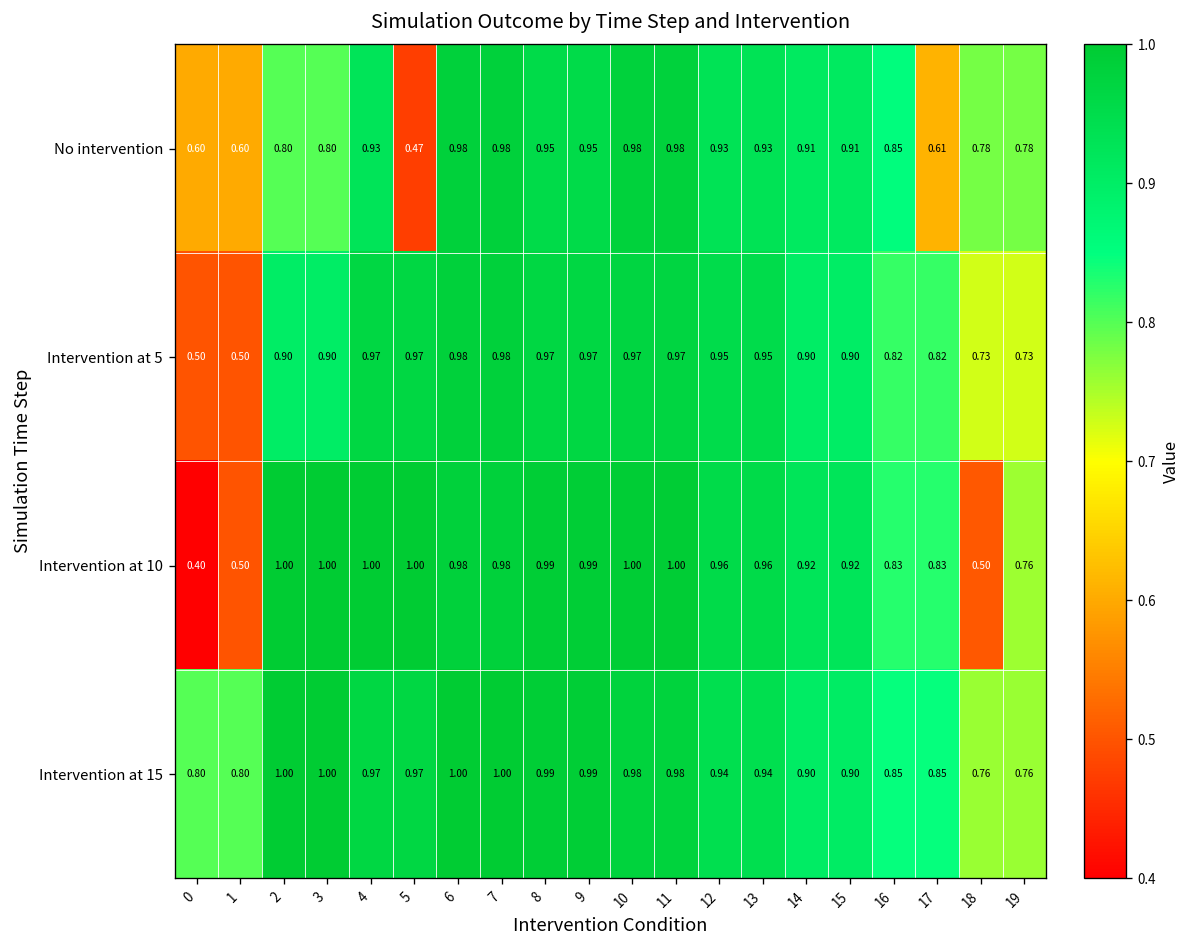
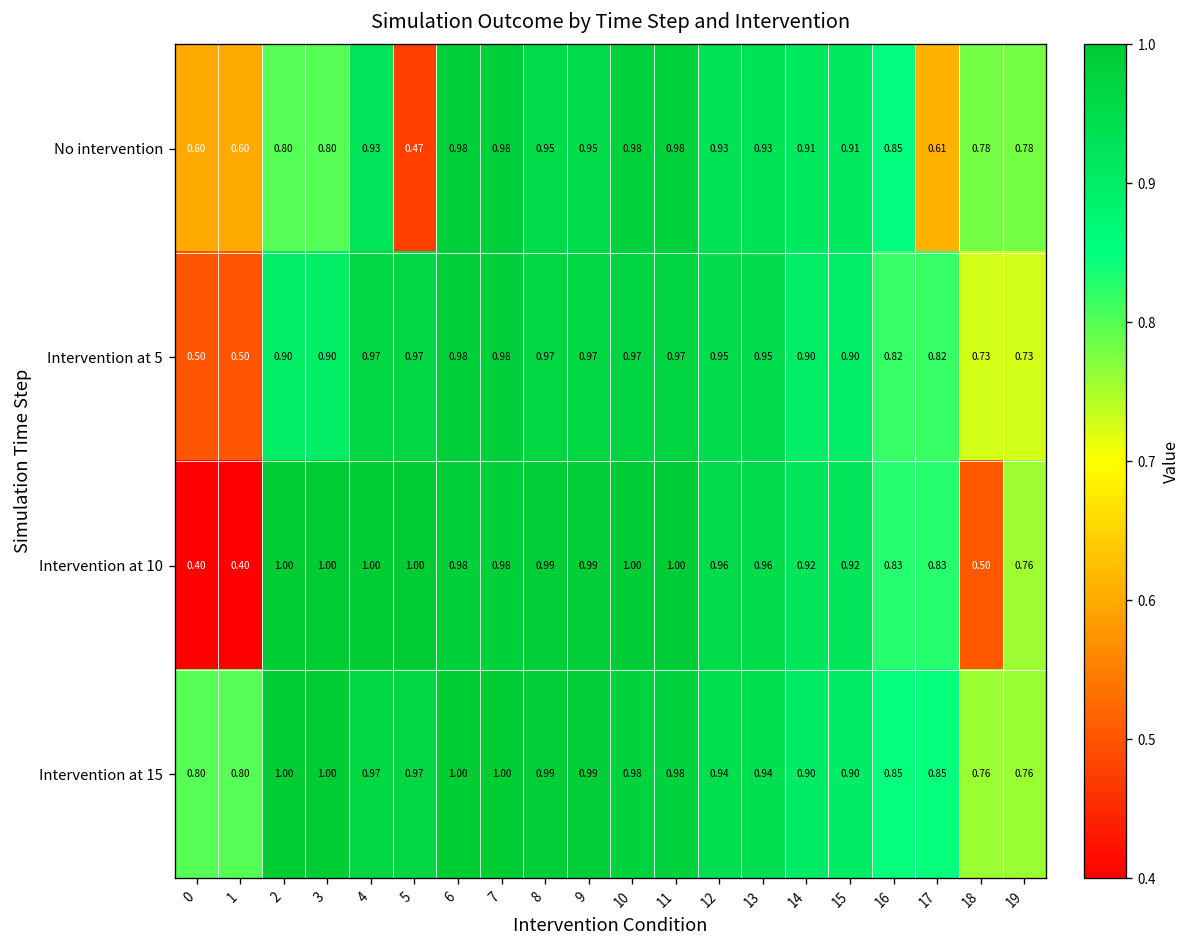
  {
    "No intervention": {
      "0": 0.60,
      "1": 0.60,
      "2": 0.80,
      "3": 0.80,
      "4": 0.93,
      "5": 0.47,
      "6": 0.98,
      "7": 0.98,
      "8": 0.95,
      "9": 0.95,
      "10": 0.98,
      "11": 0.98,
      "12": 0.93,
      "13": 0.93,
      "14": 0.91,
      "15": 0.91,
      "16": 0.85,
      "17": 0.61,
      "18": 0.78,
      "19": 0.78
    },
    "Intervention at 5": {
      "0": 0.50,
      "1": 0.50,
      "2": 0.90,
      "3": 0.90,
      "4": 0.97,
      "5": 0.97,
      "6": 0.98,
      "7": 0.98,
      "8": 0.97,
      "9": 0.97,
      "10": 0.97,
      "11": 0.97,
      "12": 0.95,
      "13": 0.95,
      "14": 0.90,
      "15": 0.90,
      "16": 0.82,
      "17": 0.82,
      "18": 0.73,
      "19": 0.73
    },
    "Intervention at 10": {
      "0": 0.40,
-     "1": 0.50,
+     "1": 0.40,
      "2": 1.00,
      "3": 1.00,
      "4": 1.00,
      "5": 1.00,
      "6": 0.98,
      "7": 0.98,
      "8": 0.99,
      "9": 0.99,
      "10": 1.00,
      "11": 1.00,
      "12": 0.96,
      "13": 0.96,
      "14": 0.92,
      "15": 0.92,
      "16": 0.83,
      "17": 0.83,
      "18": 0.50,
      "19": 0.76
    },
    "Intervention at 15": {
      "0": 0.80,
      "1": 0.80,
      "2": 1.00,
      "3": 1.00,
      "4": 0.97,
      "5": 0.97,
      "6": 1.00,
      "7": 1.00,
      "8": 0.99,
      "9": 0.99,
      "10": 0.98,
      "11": 0.98,
      "12": 0.94,
      "13": 0.94,
      "14": 0.90,
      "15": 0.90,
      "16": 0.85,
      "17": 0.85,
      "18": 0.76,
      "19": 0.76
    }
  }
